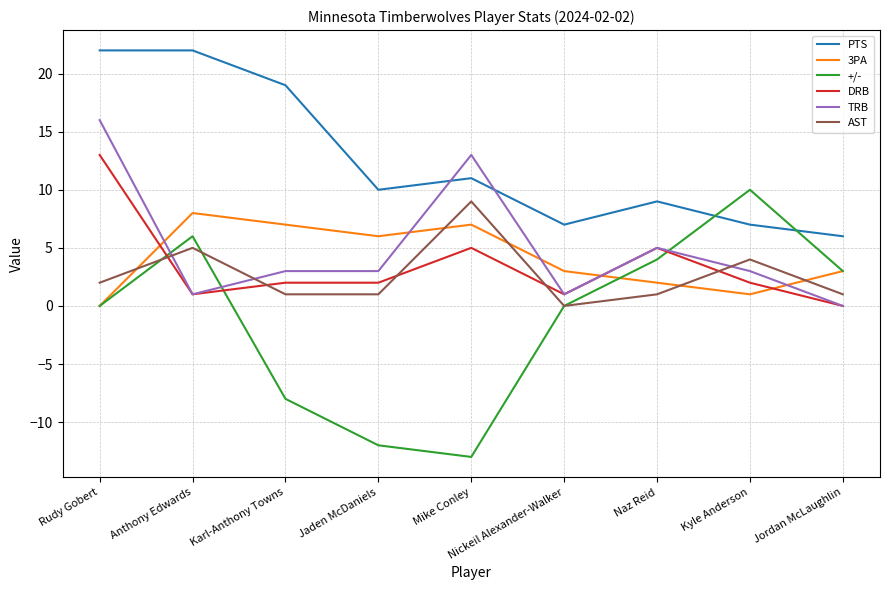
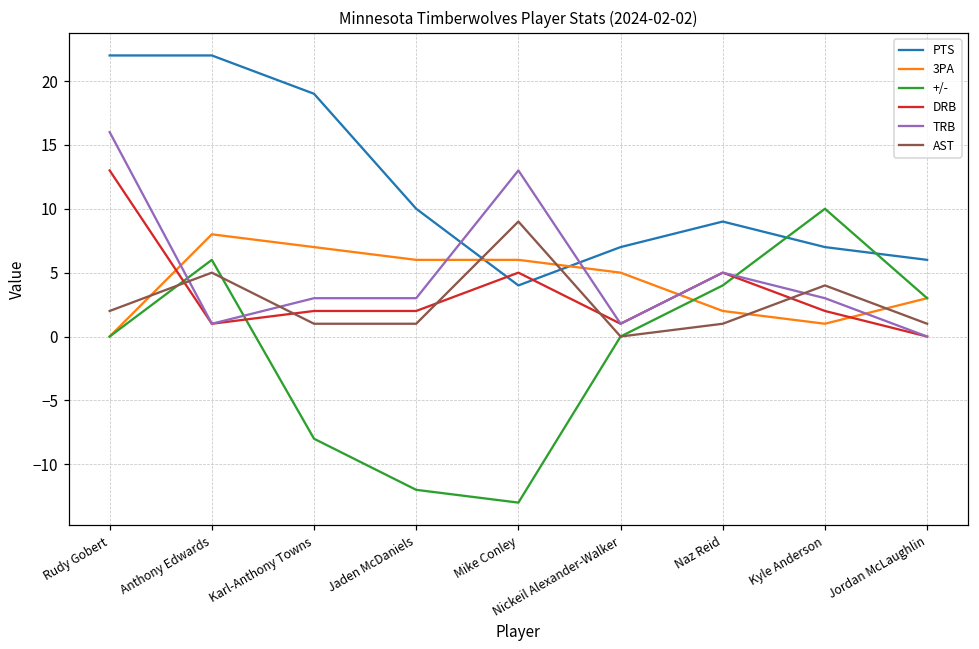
  {
    "PTS": {
      "Rudy Gobert": 22,
      "Anthony Edwards": 22,
      "Karl-Anthony Towns": 19,
      "Jaden McDaniels": 10,
-     "Mike Conley": 11,
+     "Mike Conley": 4,
      "Nickeil Alexander-Walker": 7,
      "Naz Reid": 9,
      "Kyle Anderson": 7,
      "Jordan McLaughlin": 6
    },
    "3PA": {
      "Anthony Edwards": 8,
      "Karl-Anthony Towns": 7,
      "Jaden McDaniels": 6,
-     "Mike Conley": 7,
-     "Nickeil Alexander-Walker": 3,
+     "Mike Conley": 6,
+     "Nickeil Alexander-Walker": 5,
      "Naz Reid": 2,
      "Kyle Anderson": 1
    },
    "+/-": {
      "Anthony Edwards": 6,
      "Karl-Anthony Towns": -8,
      "Jaden McDaniels": -12,
      "Mike Conley": -13,
      "Naz Reid": 4,
      "Kyle Anderson": 10
    },
    "DRB": {
      "Rudy Gobert": 13,
      "Karl-Anthony Towns": 2,
      "Jaden McDaniels": 2,
      "Mike Conley": 5,
      "Kyle Anderson": 2
    },
    "TRB": {
      "Rudy Gobert": 16,
      "Karl-Anthony Towns": 3,
      "Jaden McDaniels": 3,
      "Mike Conley": 13,
      "Kyle Anderson": 3
    },
    "AST": {
      "Rudy Gobert": 2,
      "Anthony Edwards": 5,
      "Karl-Anthony Towns": 1,
      "Jaden McDaniels": 1,
      "Mike Conley": 9,
      "Naz Reid": 1,
      "Kyle Anderson": 4,
      "Jordan McLaughlin": 1
    }
  }
